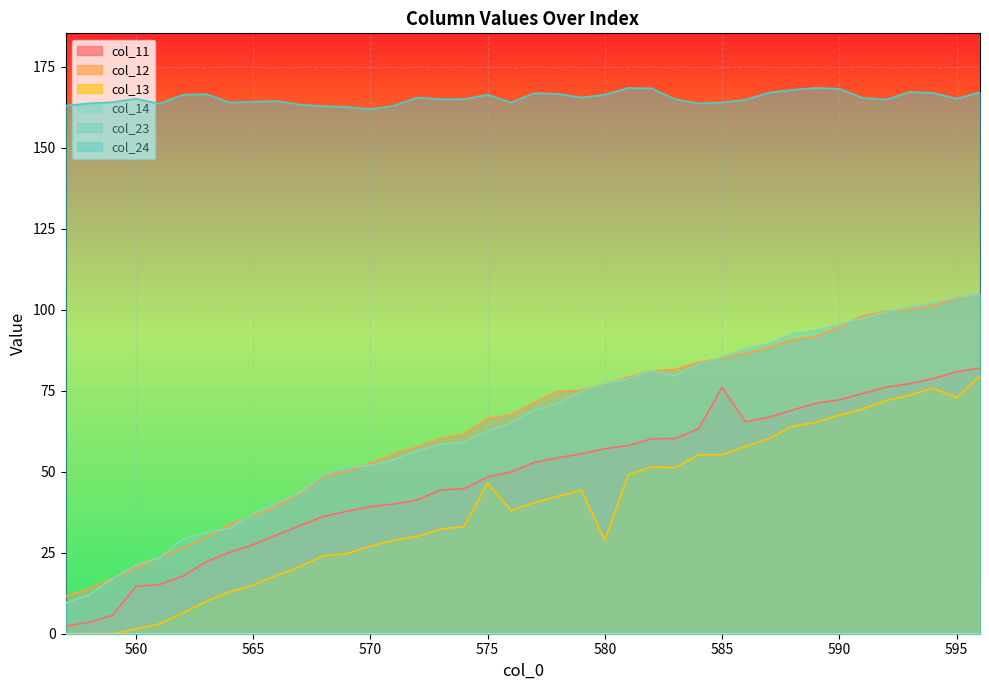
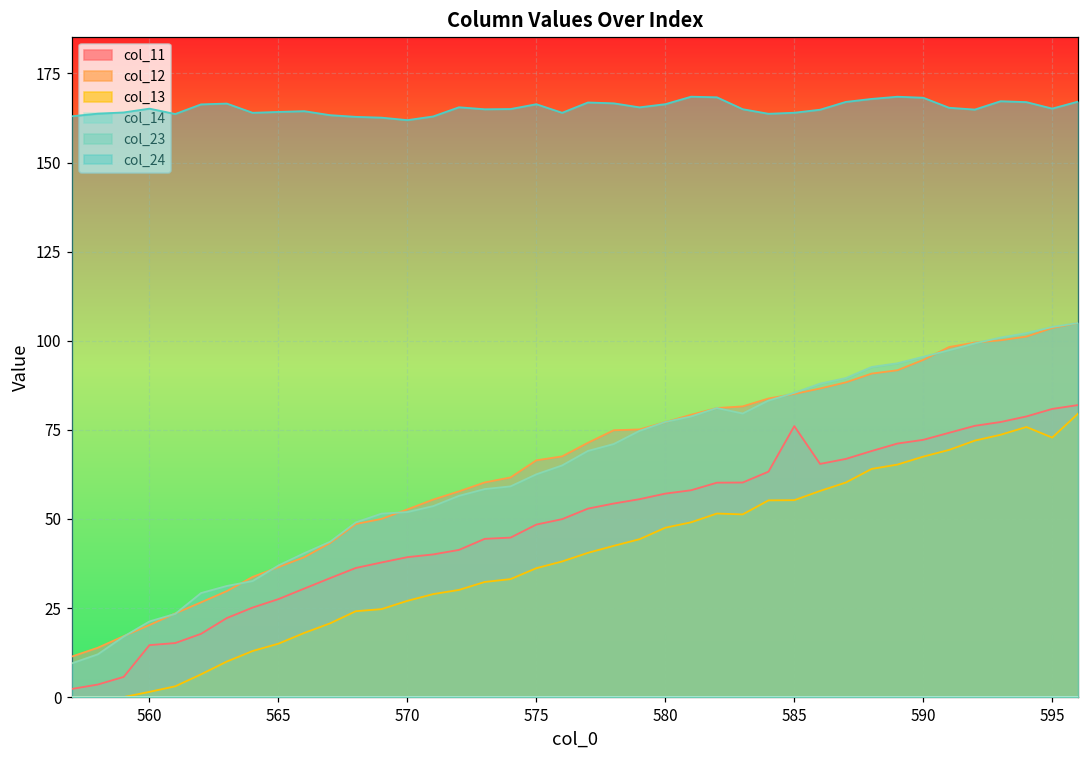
  {
    "col_11": {
      "560": 15,
      "565": 27,
      "570": 39,
      "575": 48,
      "580": 57,
      "585": 76,
      "590": 72,
      "595": 81
    },
    "col_12": {
      "560": 20,
      "575": 66,
      "590": 95
    },
    "col_13": {
      "560": 1,
      "565": 15,
      "570": 27,
-     "575": 46,
-     "580": 29,
+     "575": 36,
+     "580": 48,
      "585": 55,
      "590": 67,
      "595": 73
    }
  }
